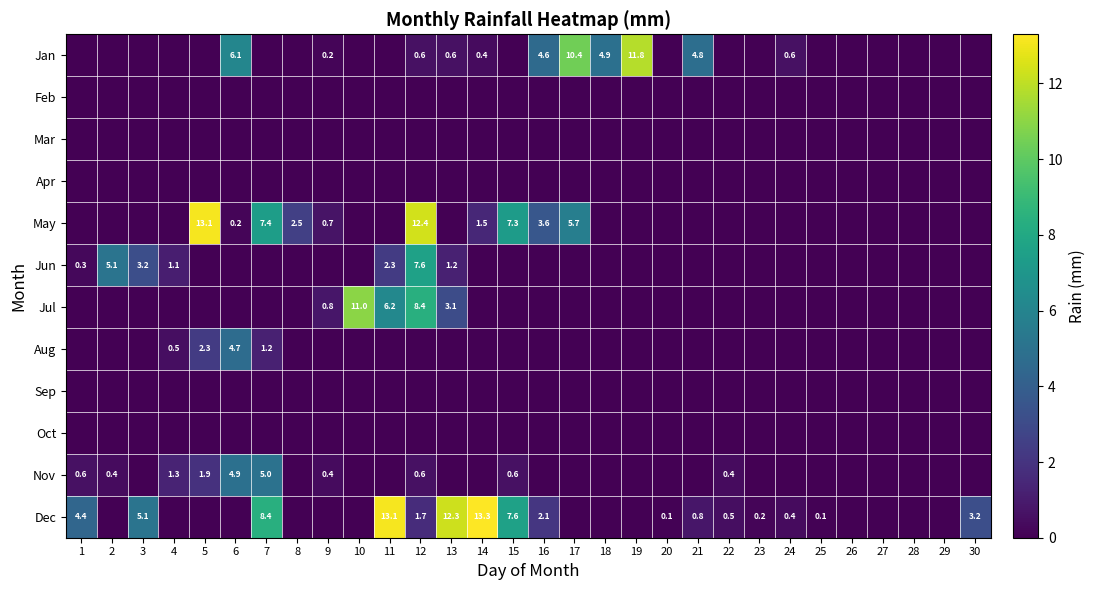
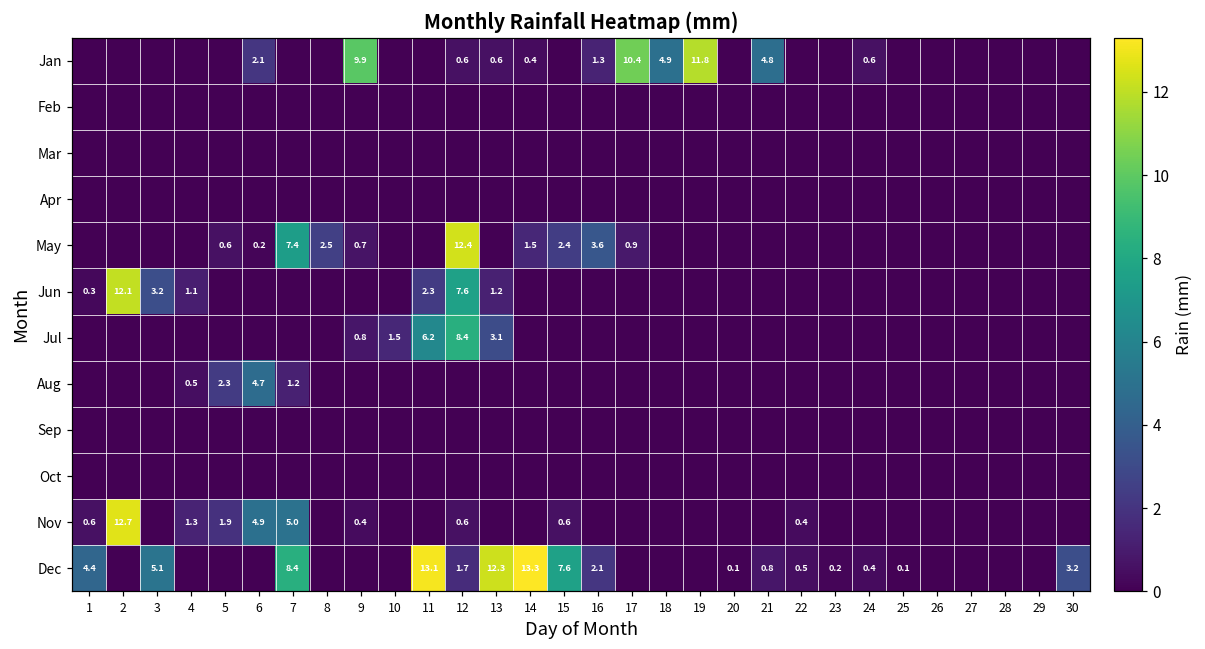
  {
    "Jan": {
-     "6": 6.1,
-     "9": 0.2,
+     "6": 2.1,
+     "9": 9.9,
      "12": 0.6,
      "13": 0.6,
      "14": 0.4,
-     "16": 4.6,
+     "16": 1.3,
      "17": 10.4,
      "18": 4.9,
      "19": 11.8,
      "21": 4.8,
      "24": 0.6
    },
    "May": {
-     "5": 13.1,
+     "5": 0.6,
      "6": 0.2,
      "7": 7.4,
      "8": 2.5,
      "9": 0.7,
      "12": 12.4,
      "14": 1.5,
-     "15": 7.3,
+     "15": 2.4,
      "16": 3.6,
-     "17": 5.7
+     "17": 0.9
    },
    "Jun": {
      "1": 0.3,
-     "2": 5.1,
+     "2": 12.1,
      "3": 3.2,
      "4": 1.1,
      "11": 2.3,
      "12": 7.6,
      "13": 1.2
    },
    "Jul": {
      "9": 0.8,
-     "10": 11.0,
+     "10": 1.5,
      "11": 6.2,
      "12": 8.4,
      "13": 3.1
    },
    "Aug": {
      "4": 0.5,
      "5": 2.3,
      "6": 4.7,
      "7": 1.2
    },
    "Nov": {
      "1": 0.6,
-     "2": 0.4,
+     "2": 12.7,
      "4": 1.3,
      "5": 1.9,
      "6": 4.9,
      "7": 5.0,
      "9": 0.4,
      "12": 0.6,
      "15": 0.6,
      "22": 0.4
    },
    "Dec": {
      "1": 4.4,
      "3": 5.1,
      "7": 8.4,
      "11": 13.1,
      "12": 1.7,
      "13": 12.3,
      "14": 13.3,
      "15": 7.6,
      "16": 2.1,
      "20": 0.1,
      "21": 0.8,
      "22": 0.5,
      "23": 0.2,
      "24": 0.4,
      "25": 0.1,
      "30": 3.2
    }
  }
